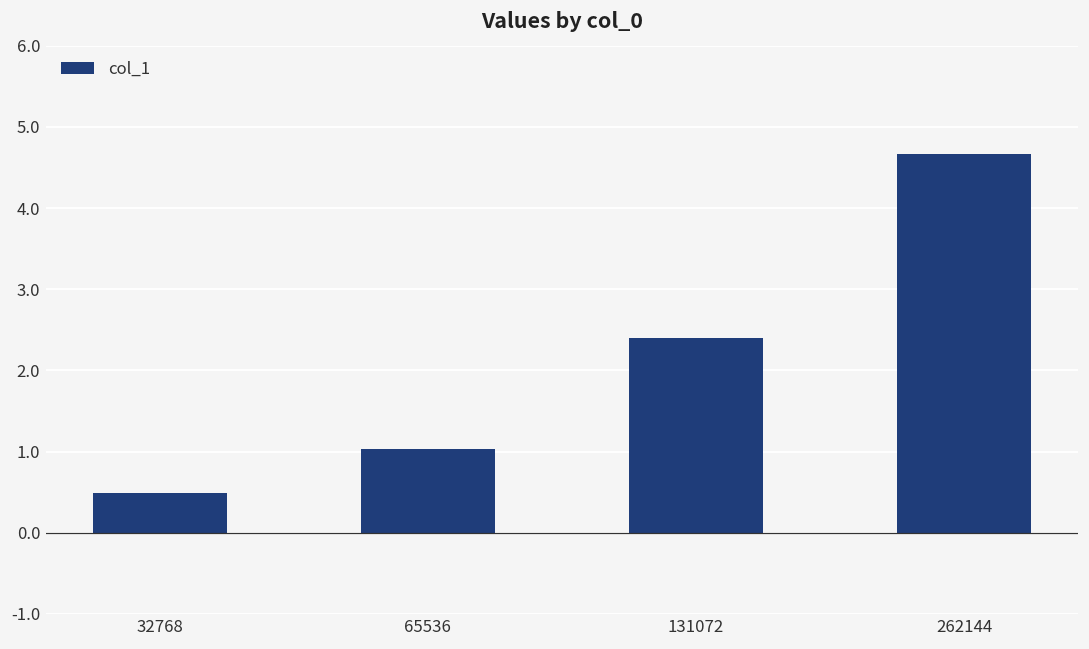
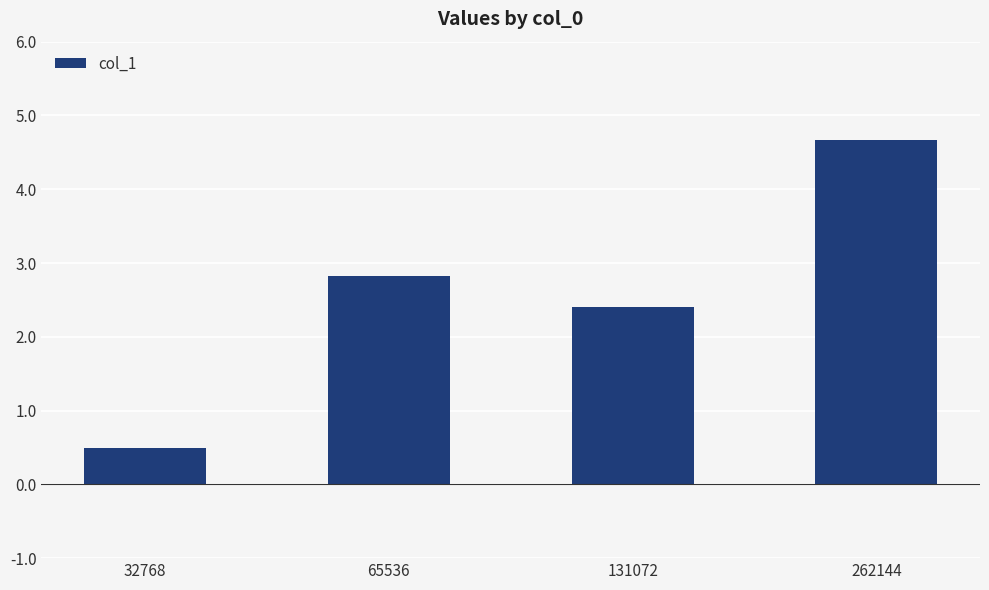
  {
    "32768": 0.5,
-   "65536": 1.0,
+   "65536": 2.8,
    "131072": 2.4,
    "262144": 4.7
  }
